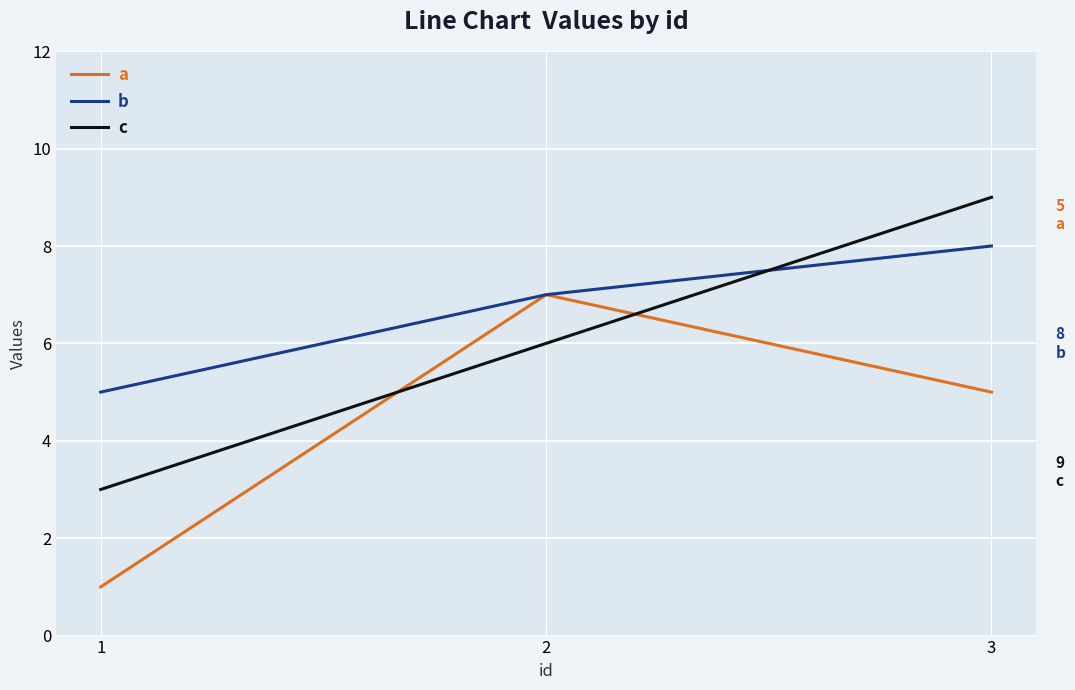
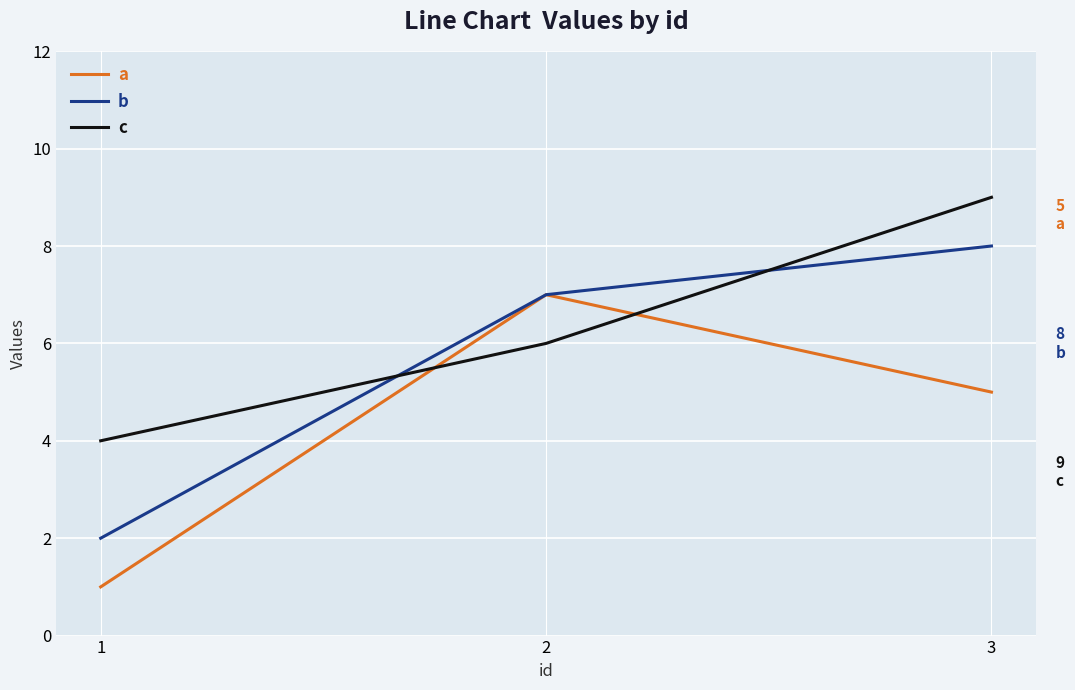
  {
    "a": {
      "1": 1,
      "3": 5
    },
    "b": {
-     "1": 5,
+     "1": 2,
      "3": 8
    },
    "c": {
-     "1": 3,
+     "1": 4,
      "2": 6,
      "3": 9
    }
  }
